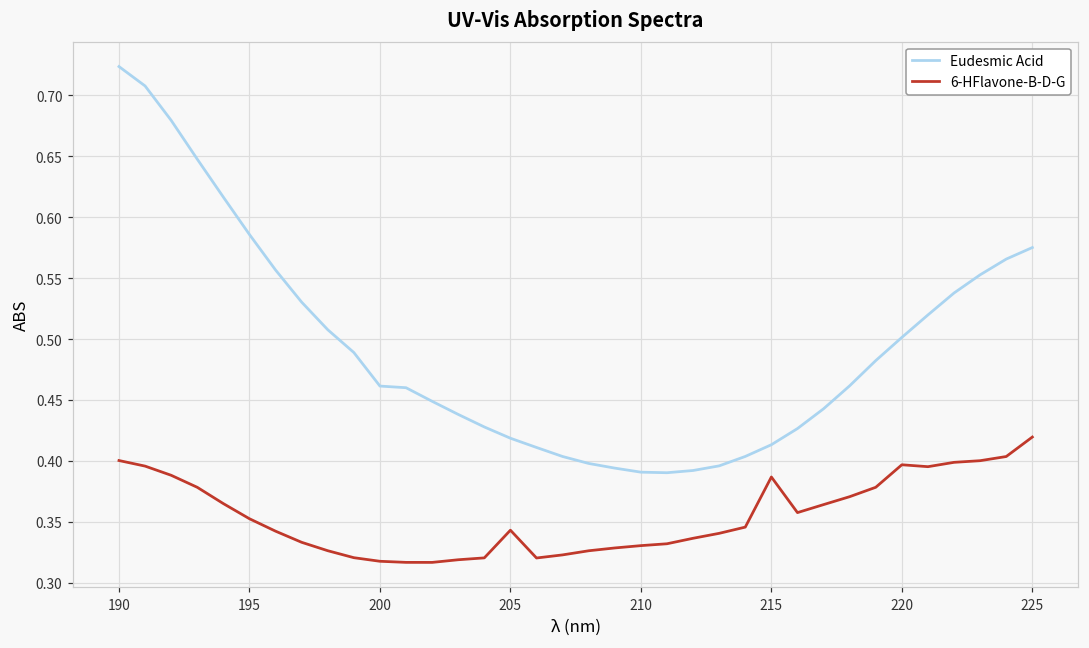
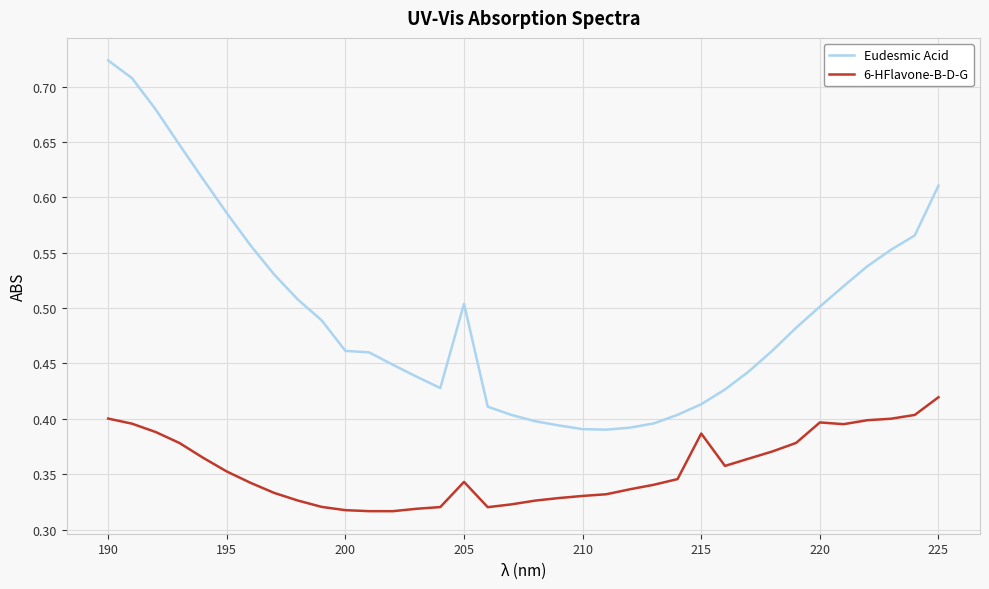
  {
    "Eudesmic Acid": {
      "190": 0.724,
      "195": 0.586,
      "200": 0.461,
-     "205": 0.419,
+     "205": 0.504,
      "210": 0.391,
      "215": 0.413,
      "220": 0.501,
-     "225": 0.575
+     "225": 0.611
    },
    "6-HFlavone-B-D-G": {
      "190": 0.400,
      "195": 0.352,
      "200": 0.318,
      "205": 0.343,
      "210": 0.330,
      "215": 0.387,
      "220": 0.397,
      "225": 0.420
    }
  }
